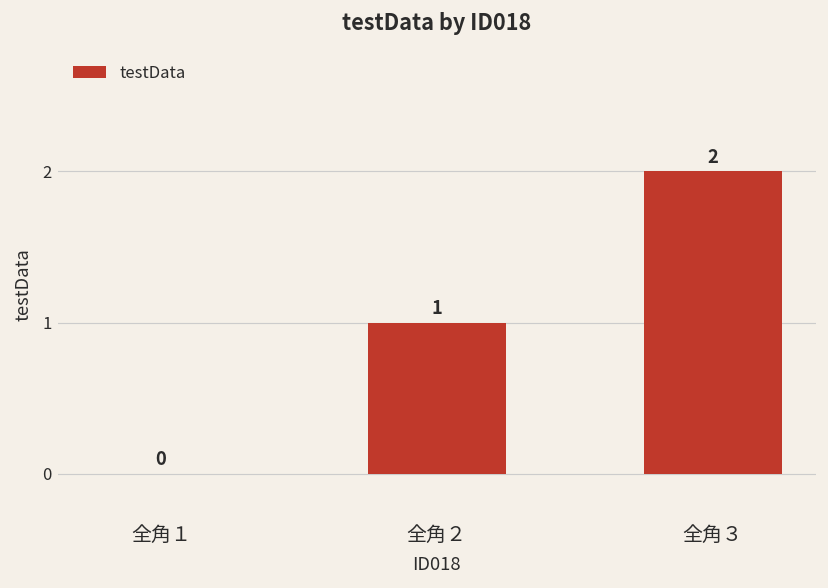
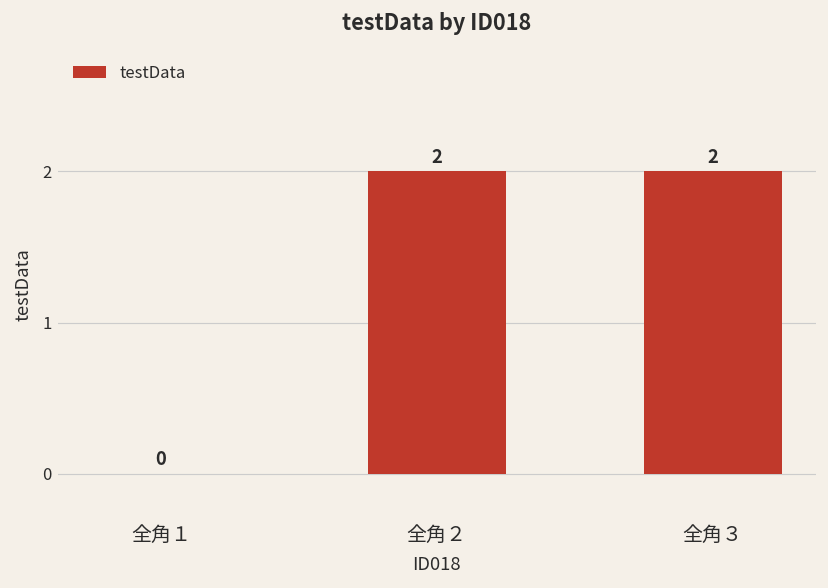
  {
    "全角１": 0,
-   "全角２": 1,
+   "全角２": 2,
    "全角３": 2
  }
